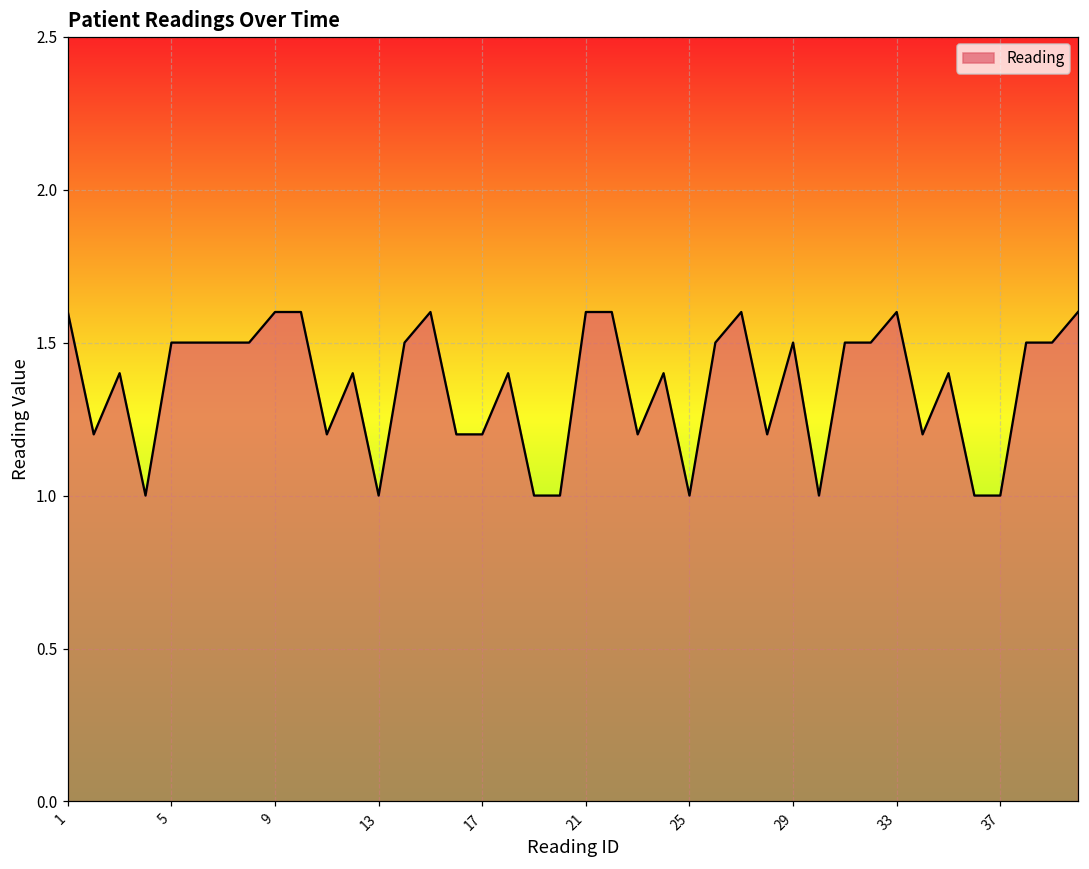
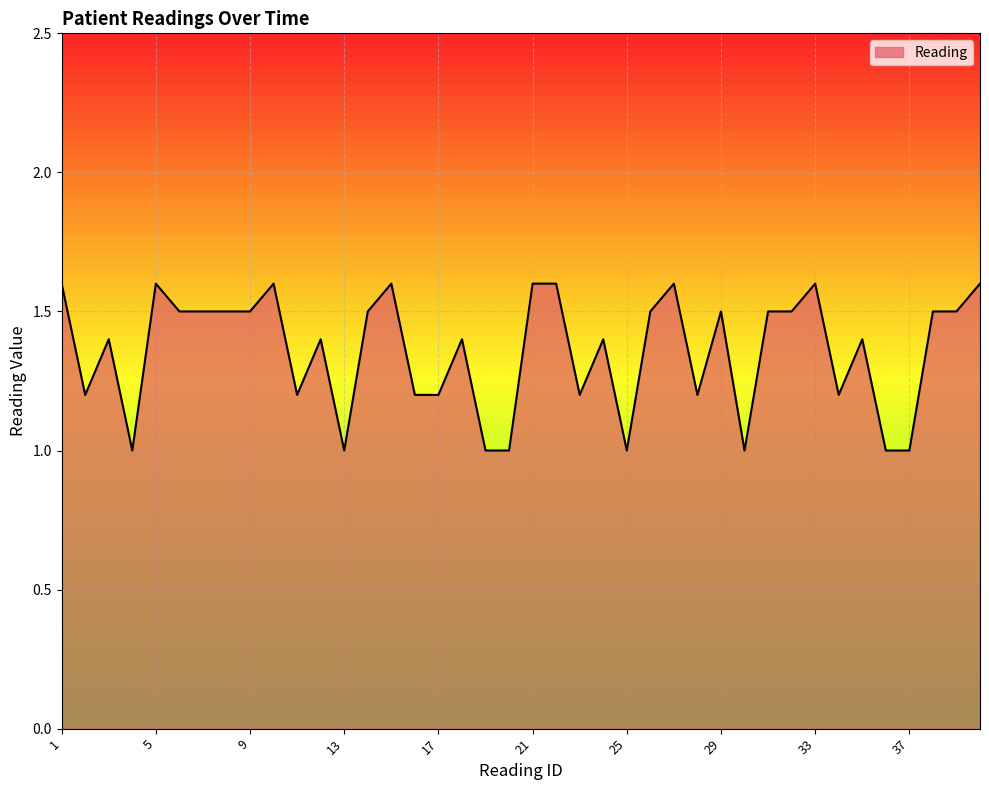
  {
    "1": 1.6,
-   "5": 1.5,
-   "9": 1.6,
+   "5": 1.6,
+   "9": 1.5,
    "13": 1.0,
    "17": 1.2,
    "21": 1.6,
    "25": 1.0,
    "29": 1.5,
    "33": 1.6,
    "37": 1.0
  }
